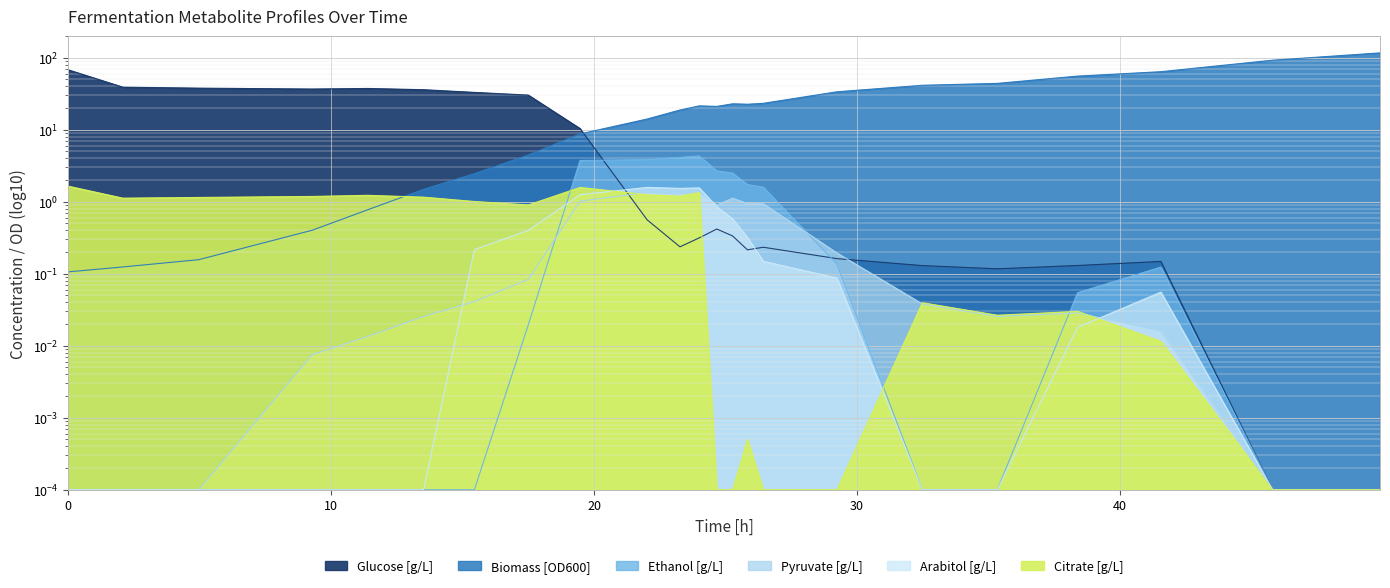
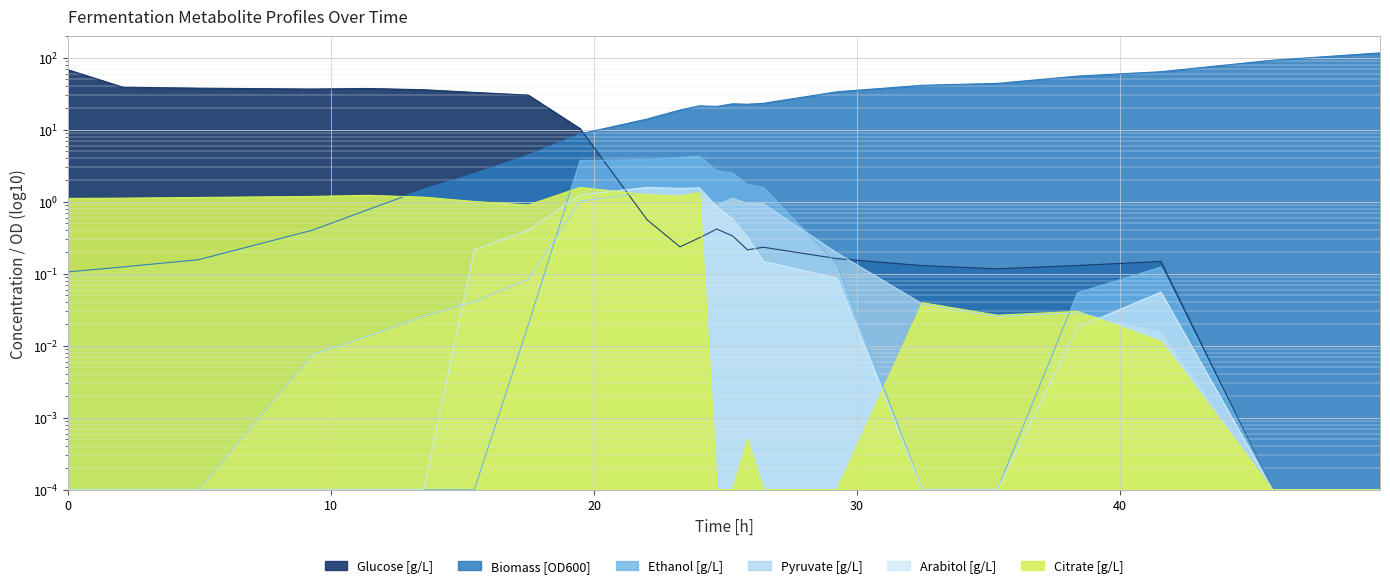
  {
    "Glucose [g/L]": {
      "0": 70
    },
    "Biomass [OD600]": {
      "0": 0.1
    },
    "Citrate [g/L]": {
-     "0": 1.6
+     "0": 1.1
    }
  }
